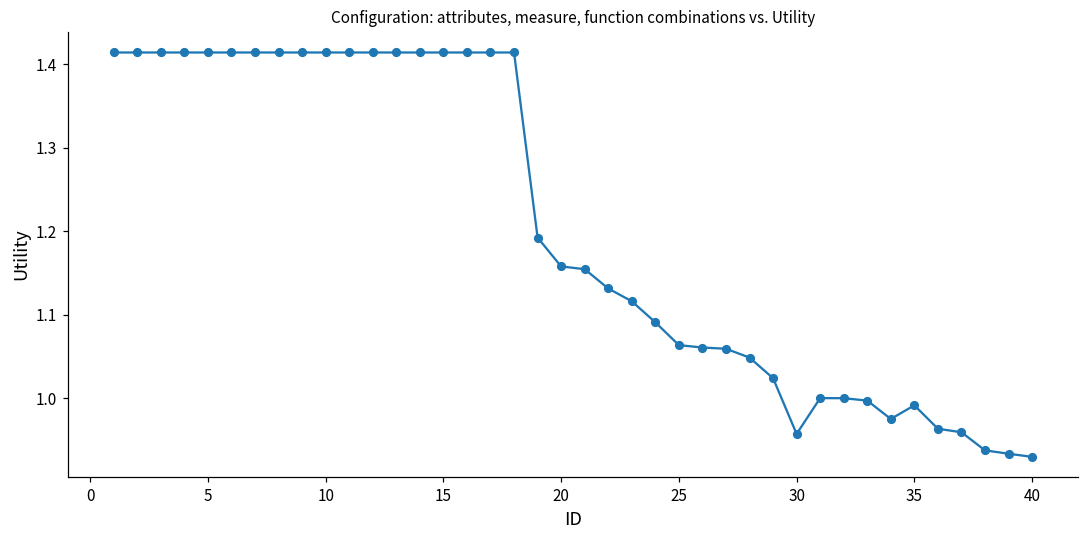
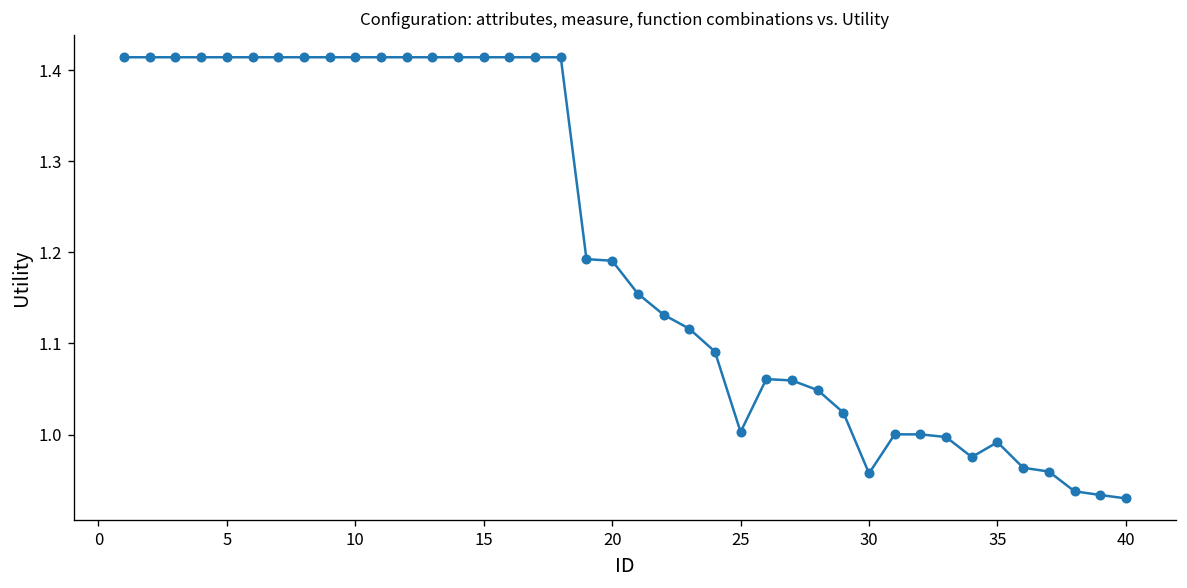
  {
    "5": 1.41,
    "10": 1.41,
    "15": 1.41,
-   "20": 1.16,
-   "25": 1.06,
+   "20": 1.19,
+   "25": 1.00,
    "30": 0.96,
    "35": 0.99,
    "40": 0.93
  }
